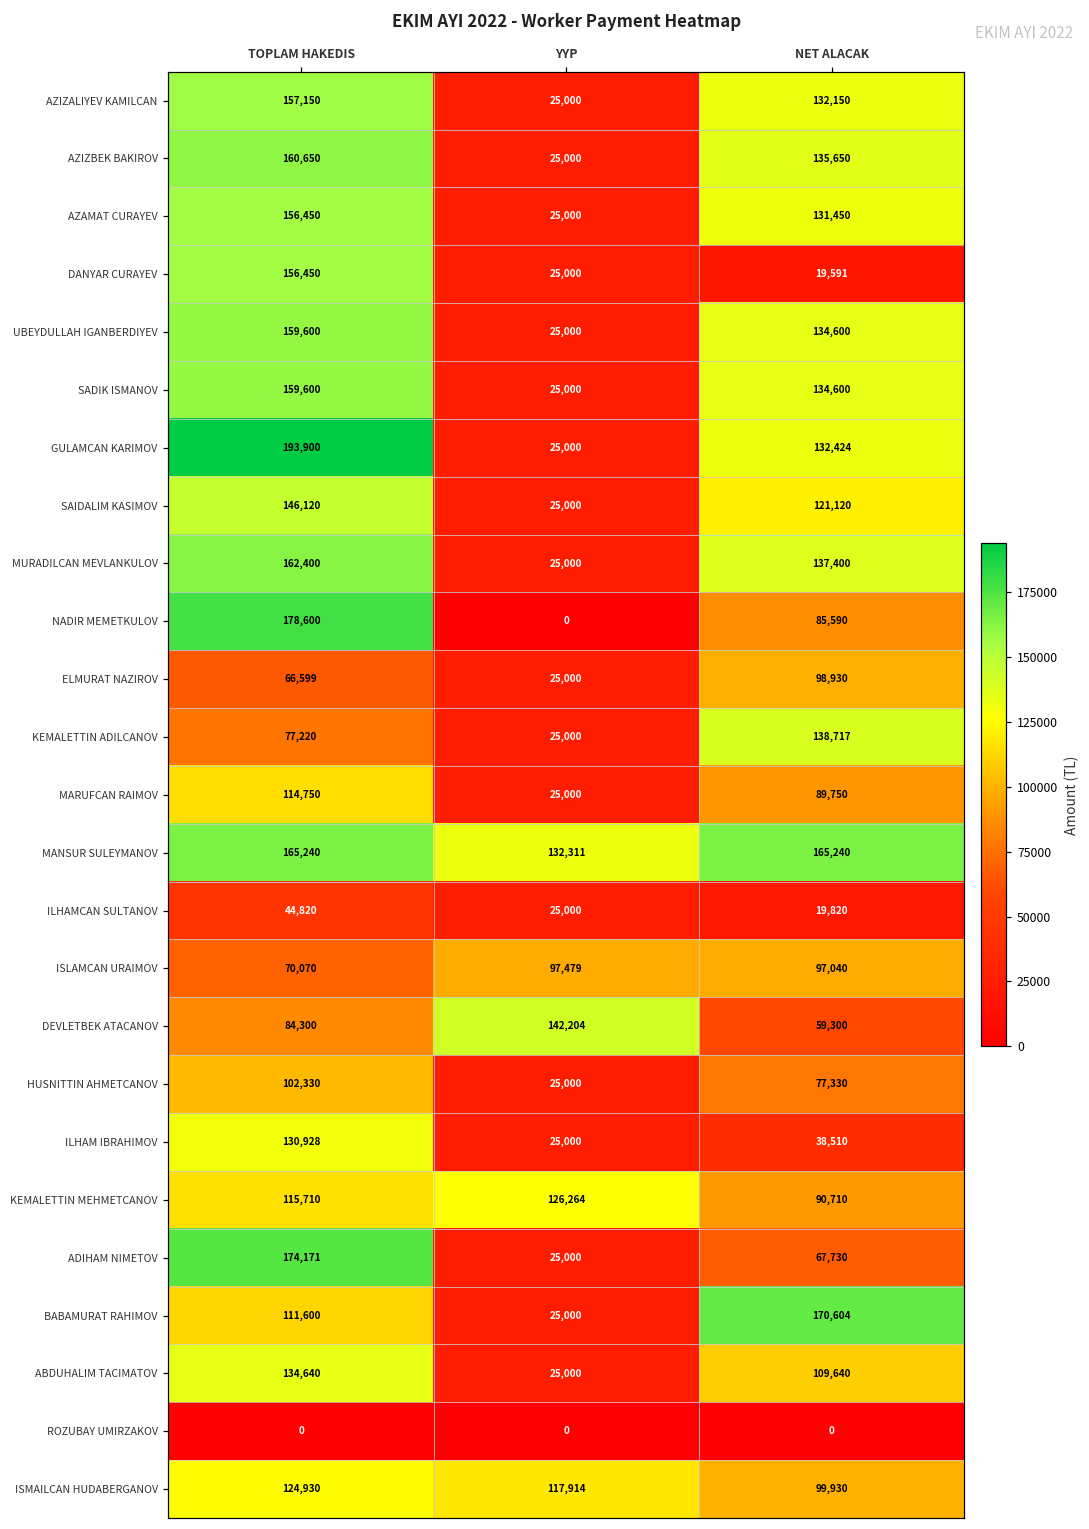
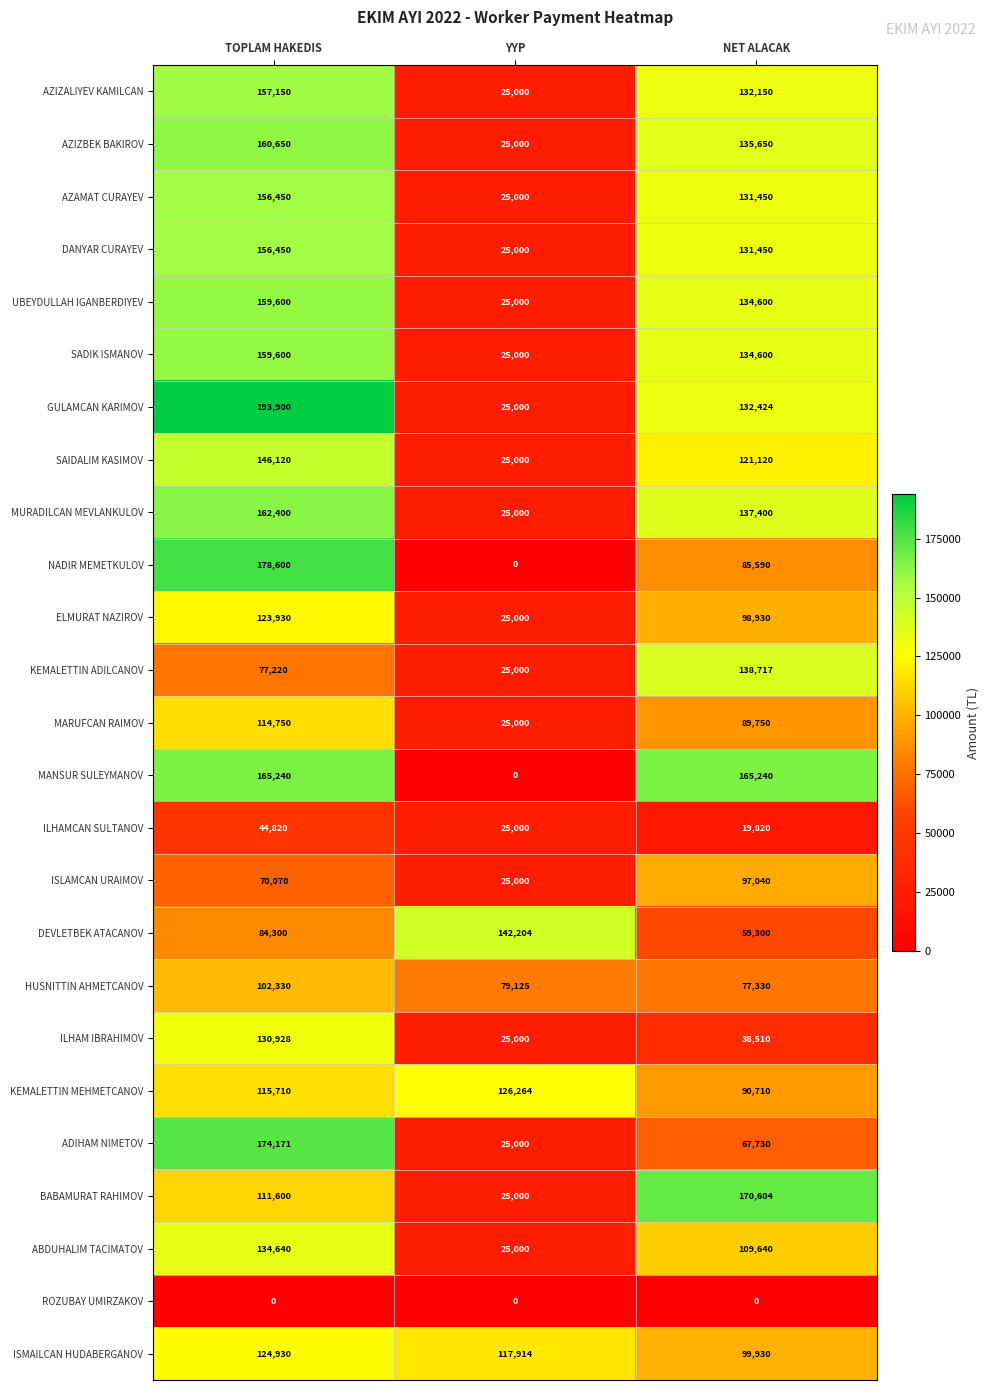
  {
    "AZIZALIYEV KAMILCAN": {
      "TOPLAM HAKEDIS": "157,150",
      "YYP": "25,000",
      "NET ALACAK": "132,150"
    },
    "AZIZBEK BAKIROV": {
      "TOPLAM HAKEDIS": "160,650",
      "YYP": "25,000",
      "NET ALACAK": "135,650"
    },
    "AZAMAT CURAYEV": {
      "TOPLAM HAKEDIS": "156,450",
      "YYP": "25,000",
      "NET ALACAK": "131,450"
    },
    "DANYAR CURAYEV": {
      "TOPLAM HAKEDIS": "156,450",
      "YYP": "25,000",
-     "NET ALACAK": "19,591"
+     "NET ALACAK": "131,450"
    },
    "UBEYDULLAH IGANBERDIYEV": {
      "TOPLAM HAKEDIS": "159,600",
      "YYP": "25,000",
      "NET ALACAK": "134,600"
    },
    "SADIK ISMANOV": {
      "TOPLAM HAKEDIS": "159,600",
      "YYP": "25,000",
      "NET ALACAK": "134,600"
    },
    "GULAMCAN KARIMOV": {
      "TOPLAM HAKEDIS": "193,900",
      "YYP": "25,000",
      "NET ALACAK": "132,424"
    },
    "SAIDALIM KASIMOV": {
      "TOPLAM HAKEDIS": "146,120",
      "YYP": "25,000",
      "NET ALACAK": "121,120"
    },
    "MURADILCAN MEVLANKULOV": {
      "TOPLAM HAKEDIS": "162,400",
      "YYP": "25,000",
      "NET ALACAK": "137,400"
    },
    "NADIR MEMETKULOV": {
      "TOPLAM HAKEDIS": "178,600",
      "YYP": "0",
      "NET ALACAK": "85,590"
    },
    "ELMURAT NAZIROV": {
-     "TOPLAM HAKEDIS": "66,599",
+     "TOPLAM HAKEDIS": "123,930",
      "YYP": "25,000",
      "NET ALACAK": "98,930"
    },
    "KEMALETTIN ADILCANOV": {
      "TOPLAM HAKEDIS": "77,220",
      "YYP": "25,000",
      "NET ALACAK": "138,717"
    },
    "MARUFCAN RAIMOV": {
      "TOPLAM HAKEDIS": "114,750",
      "YYP": "25,000",
      "NET ALACAK": "89,750"
    },
    "MANSUR SULEYMANOV": {
      "TOPLAM HAKEDIS": "165,240",
-     "YYP": "132,311",
+     "YYP": "0",
      "NET ALACAK": "165,240"
    },
    "ILHAMCAN SULTANOV": {
      "TOPLAM HAKEDIS": "44,820",
      "YYP": "25,000",
      "NET ALACAK": "19,820"
    },
    "ISLAMCAN URAIMOV": {
      "TOPLAM HAKEDIS": "70,070",
-     "YYP": "97,479",
+     "YYP": "25,000",
      "NET ALACAK": "97,040"
    },
    "DEVLETBEK ATACANOV": {
      "TOPLAM HAKEDIS": "84,300",
      "YYP": "142,204",
      "NET ALACAK": "59,300"
    },
    "HUSNITTIN AHMETCANOV": {
      "TOPLAM HAKEDIS": "102,330",
-     "YYP": "25,000",
+     "YYP": "79,125",
      "NET ALACAK": "77,330"
    },
    "ILHAM IBRAHIMOV": {
      "TOPLAM HAKEDIS": "130,928",
      "YYP": "25,000",
      "NET ALACAK": "38,510"
    },
    "KEMALETTIN MEHMETCANOV": {
      "TOPLAM HAKEDIS": "115,710",
      "YYP": "126,264",
      "NET ALACAK": "90,710"
    },
    "ADIHAM NIMETOV": {
      "TOPLAM HAKEDIS": "174,171",
      "YYP": "25,000",
      "NET ALACAK": "67,730"
    },
    "BABAMURAT RAHIMOV": {
      "TOPLAM HAKEDIS": "111,600",
      "YYP": "25,000",
      "NET ALACAK": "170,604"
    },
    "ABDUHALIM TACIMATOV": {
      "TOPLAM HAKEDIS": "134,640",
      "YYP": "25,000",
      "NET ALACAK": "109,640"
    },
    "ROZUBAY UMIRZAKOV": {
      "TOPLAM HAKEDIS": "0",
      "YYP": "0",
      "NET ALACAK": "0"
    },
    "ISMAILCAN HUDABERGANOV": {
      "TOPLAM HAKEDIS": "124,930",
      "YYP": "117,914",
      "NET ALACAK": "99,930"
    }
  }
